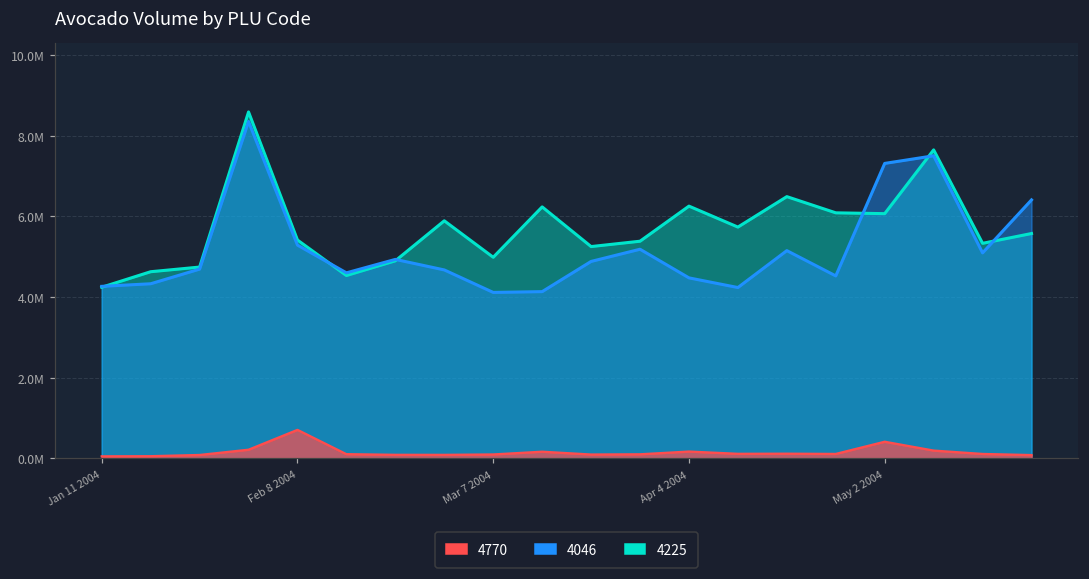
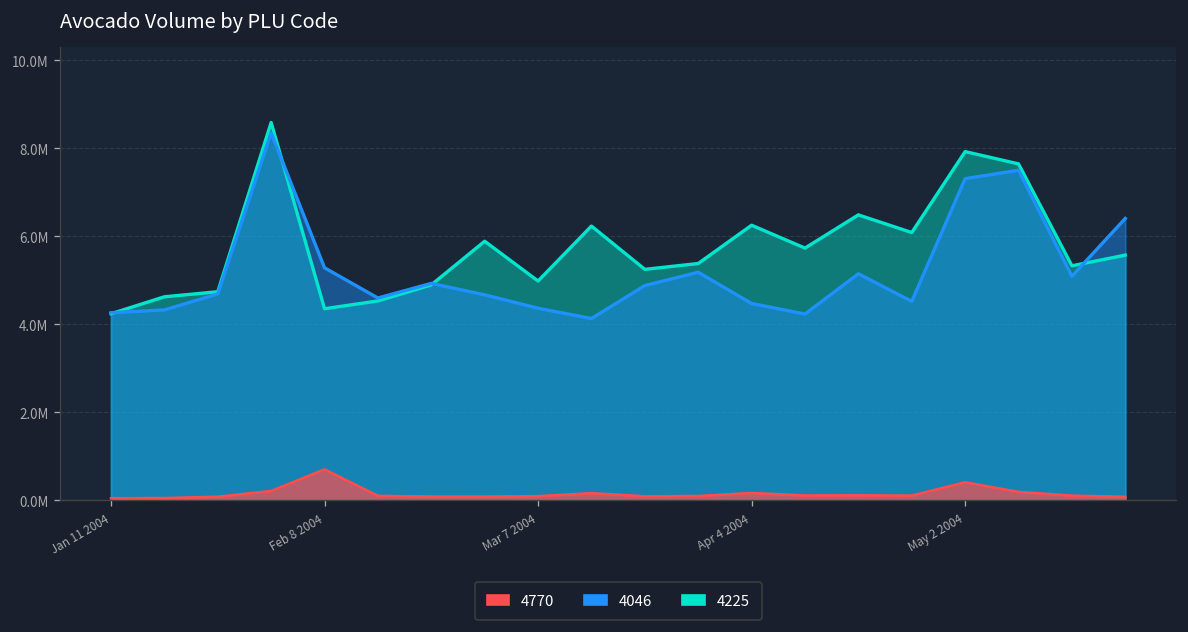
  {
    "4225": {
-     "Feb 8 2004": 5400000,
+     "Feb 8 2004": 4400000,
      "Mar 7 2004": 5000000,
      "Apr 4 2004": 6300000,
-     "May 2 2004": 6100000
+     "May 2 2004": 7900000
    },
    "4046": {
      "Feb 8 2004": 5300000,
-     "Mar 7 2004": 4100000,
+     "Mar 7 2004": 4400000,
      "Apr 4 2004": 4500000,
      "May 2 2004": 7300000
    },
    "4770": {
      "Jan 11 2004": 100000,
      "Feb 8 2004": 700000,
      "Mar 7 2004": 100000,
      "Apr 4 2004": 200000,
      "May 2 2004": 400000
    }
  }
